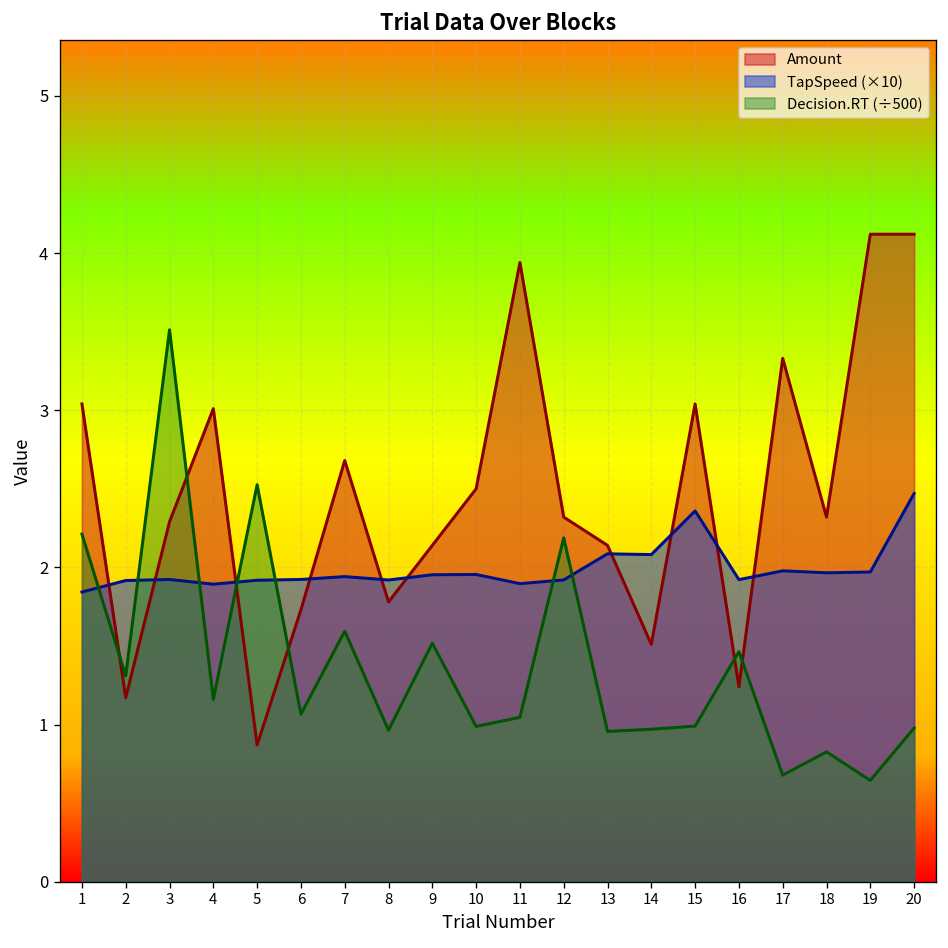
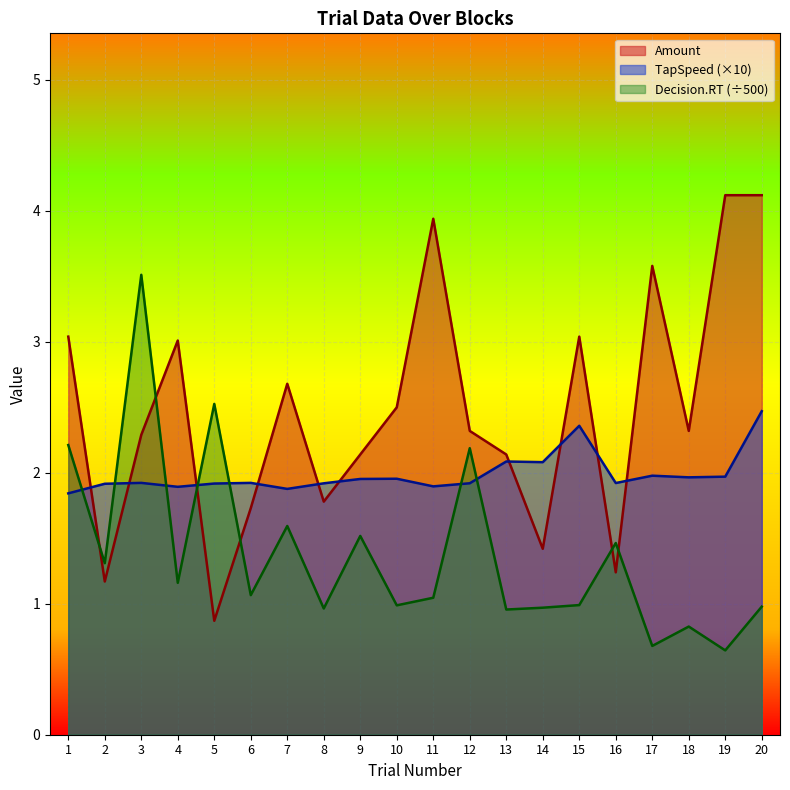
  {
    "Amount": {
      "1": 3.04,
      "2": 1.17,
      "3": 2.29,
      "4": 3.01,
      "5": 0.87,
      "6": 1.73,
      "7": 2.68,
      "8": 1.78,
      "9": 2.14,
      "10": 2.50,
      "11": 3.94,
      "12": 2.32,
      "13": 2.14,
-     "14": 1.51,
+     "14": 1.42,
      "15": 3.04,
      "16": 1.24,
-     "17": 3.33,
+     "17": 3.58,
      "18": 2.32,
      "19": 4.12,
      "20": 4.12
    },
    "TapSpeed (×10)": {
      "1": 1.84,
      "2": 1.92,
      "3": 1.92,
      "4": 1.89,
      "5": 1.92,
      "6": 1.92,
-     "7": 1.94,
+     "7": 1.88,
      "8": 1.92,
      "9": 1.95,
      "10": 1.95,
      "11": 1.90,
      "12": 1.92,
      "13": 2.09,
      "14": 2.08,
      "15": 2.36,
      "16": 1.92,
      "17": 1.98,
      "18": 1.97,
      "19": 1.97,
      "20": 2.47
    },
    "Decision.RT (÷500)": {
      "1": 2.21,
      "2": 1.31,
      "3": 3.51,
      "4": 1.16,
      "5": 2.53,
      "6": 1.07,
      "7": 1.59,
      "8": 0.96,
      "9": 1.52,
      "10": 0.99,
      "11": 1.05,
      "12": 2.19,
      "13": 0.96,
      "14": 0.97,
      "15": 0.99,
      "16": 1.46,
      "17": 0.68,
      "18": 0.83,
      "19": 0.64,
      "20": 0.98
    }
  }
